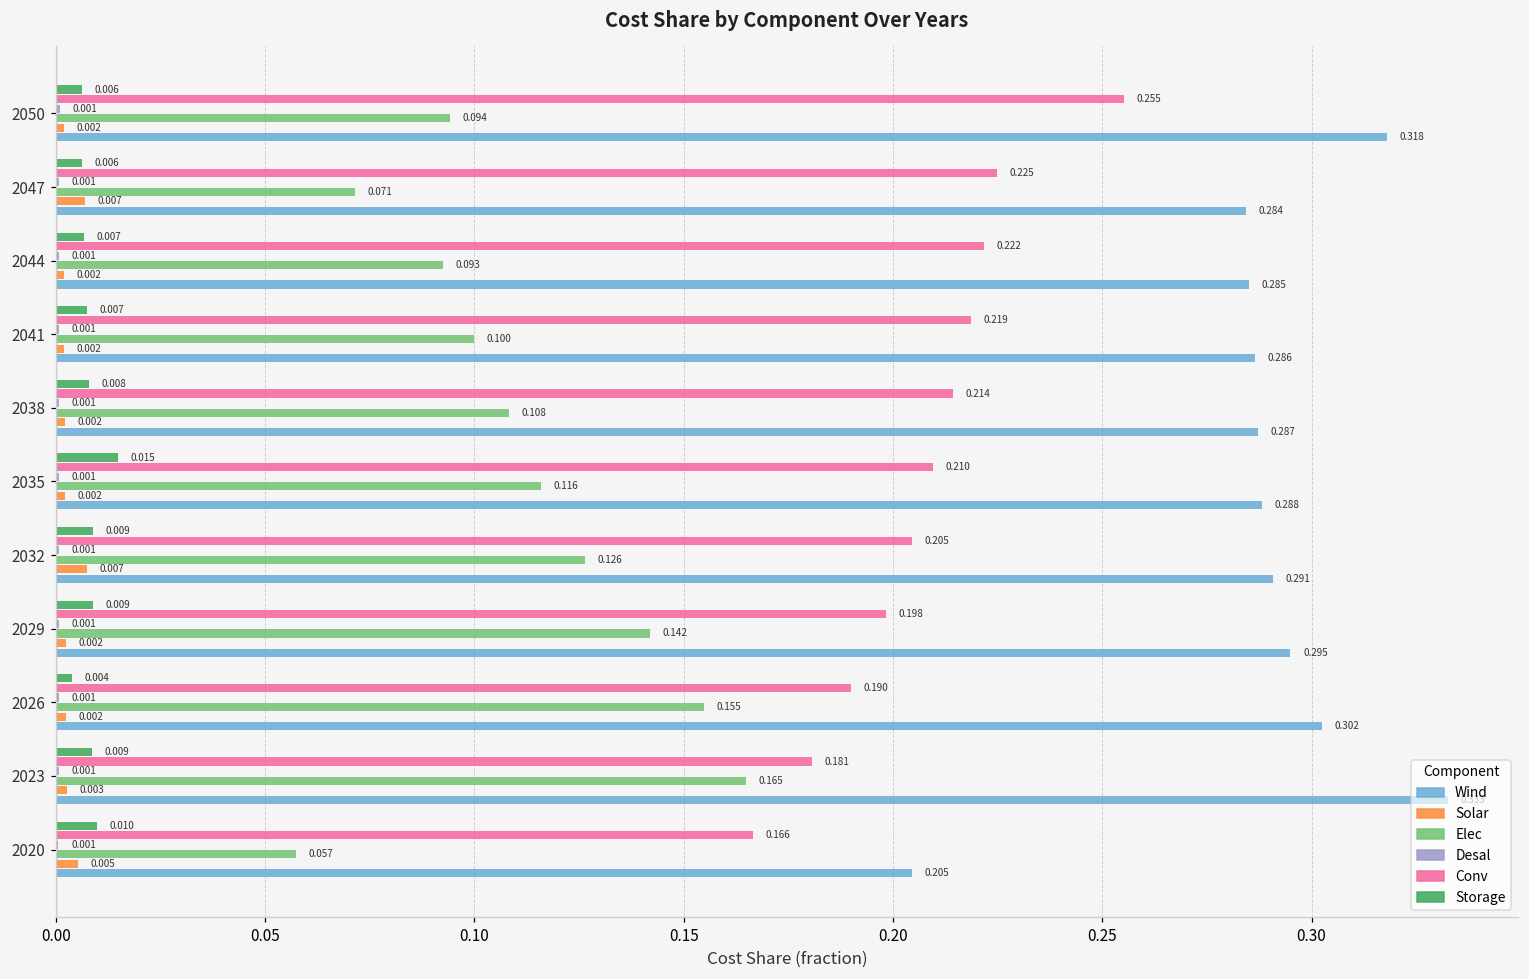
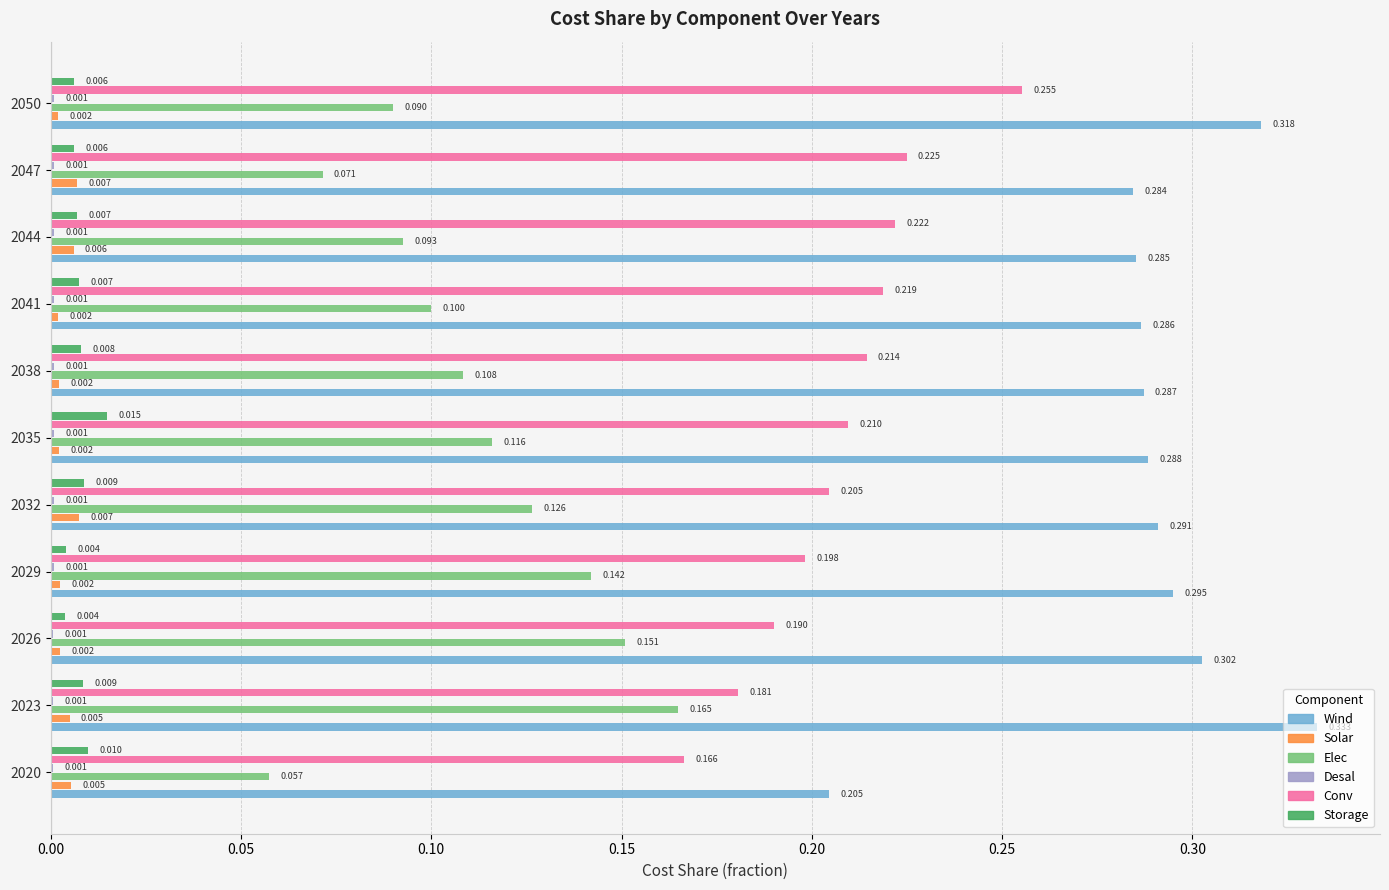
  {
    "Solar": {
      "2050": 0.002,
      "2047": 0.007,
-     "2044": 0.002,
+     "2044": 0.006,
      "2041": 0.002,
      "2038": 0.002,
      "2035": 0.002,
      "2032": 0.007,
      "2029": 0.002,
      "2026": 0.002,
-     "2023": 0.003,
+     "2023": 0.005,
      "2020": 0.005
    },
    "Elec": {
-     "2050": 0.094,
+     "2050": 0.090,
      "2047": 0.071,
      "2044": 0.093,
      "2041": 0.100,
      "2038": 0.108,
      "2035": 0.116,
      "2032": 0.126,
      "2029": 0.142,
-     "2026": 0.155,
+     "2026": 0.151,
      "2023": 0.165,
      "2020": 0.057
    },
    "Conv": {
      "2050": 0.255,
      "2047": 0.225,
      "2044": 0.222,
      "2041": 0.219,
      "2038": 0.214,
      "2035": 0.210,
      "2032": 0.205,
      "2029": 0.198,
      "2026": 0.190,
      "2023": 0.181,
      "2020": 0.166
    },
    "Storage": {
      "2050": 0.006,
      "2047": 0.006,
      "2044": 0.007,
      "2041": 0.007,
      "2038": 0.008,
      "2035": 0.015,
      "2032": 0.009,
-     "2029": 0.009,
+     "2029": 0.004,
      "2026": 0.004,
      "2023": 0.009,
      "2020": 0.010
    }
  }
